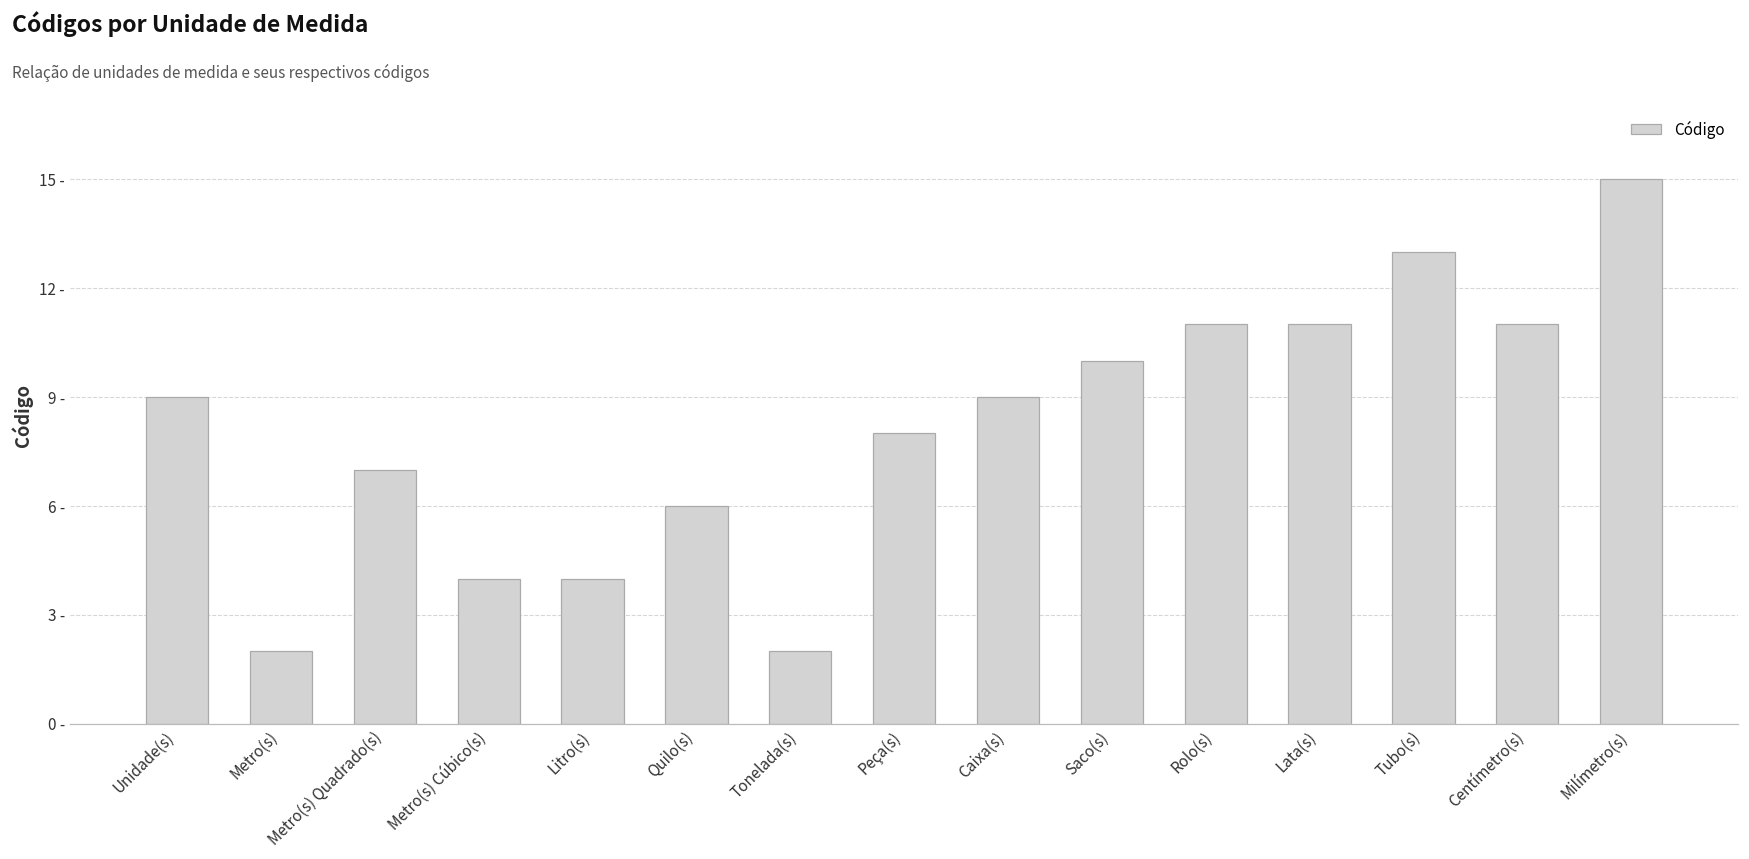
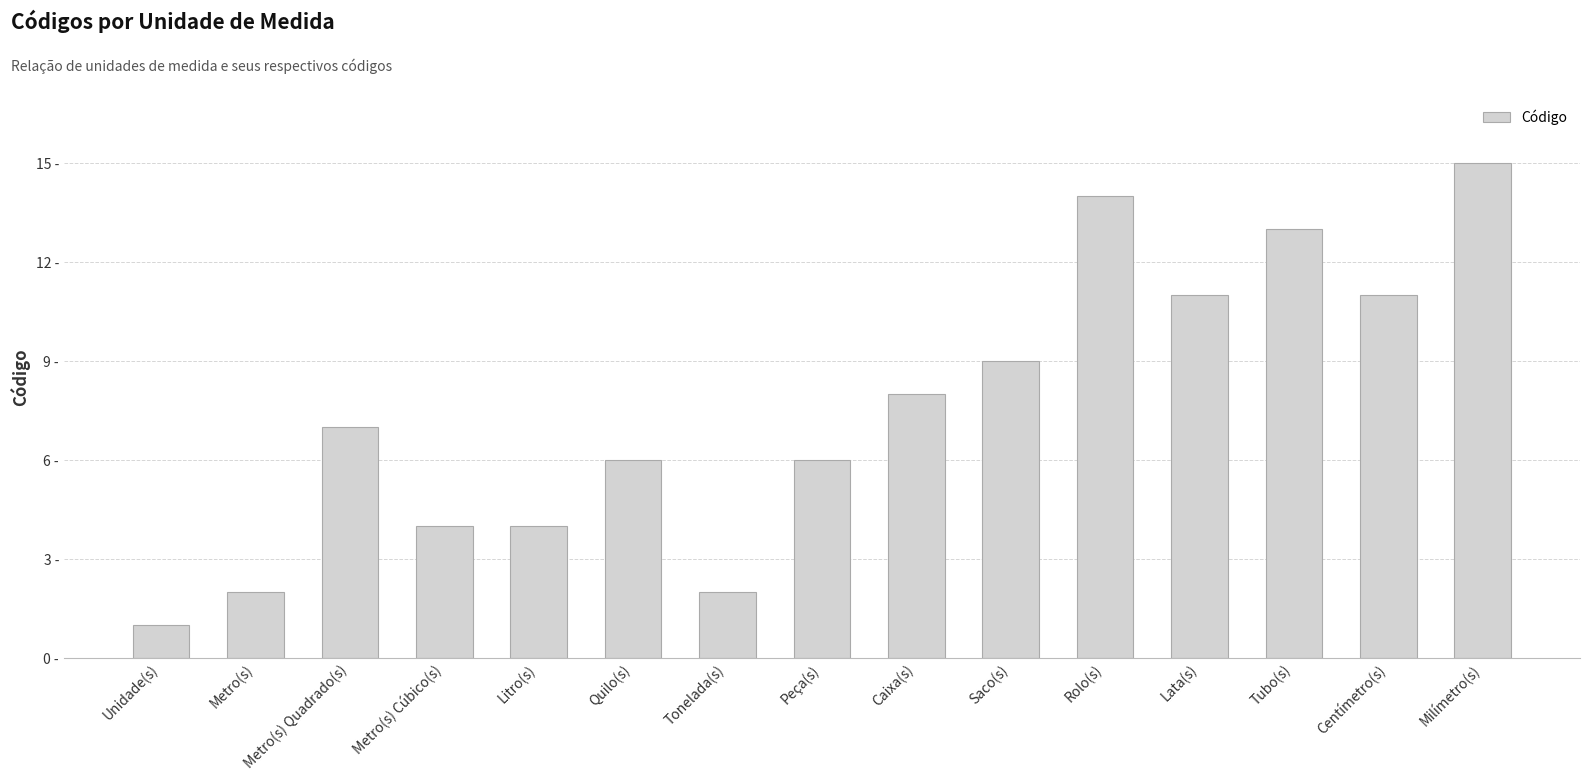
  {
-   "Unidade(s)": "9 -",
+   "Unidade(s)": "1 -",
    "Metro(s)": "2 -",
    "Metro(s) Quadrado(s)": "7 -",
    "Metro(s) Cúbico(s)": "4 -",
    "Litro(s)": "4 -",
    "Quilo(s)": "6 -",
    "Tonelada(s)": "2 -",
-   "Peça(s)": "8 -",
-   "Caixa(s)": "9 -",
-   "Saco(s)": "10 -",
-   "Rolo(s)": "11 -",
+   "Peça(s)": "6 -",
+   "Caixa(s)": "8 -",
+   "Saco(s)": "9 -",
+   "Rolo(s)": "14 -",
    "Lata(s)": "11 -",
    "Tubo(s)": "13 -",
    "Centímetro(s)": "11 -",
    "Milímetro(s)": "15 -"
  }
